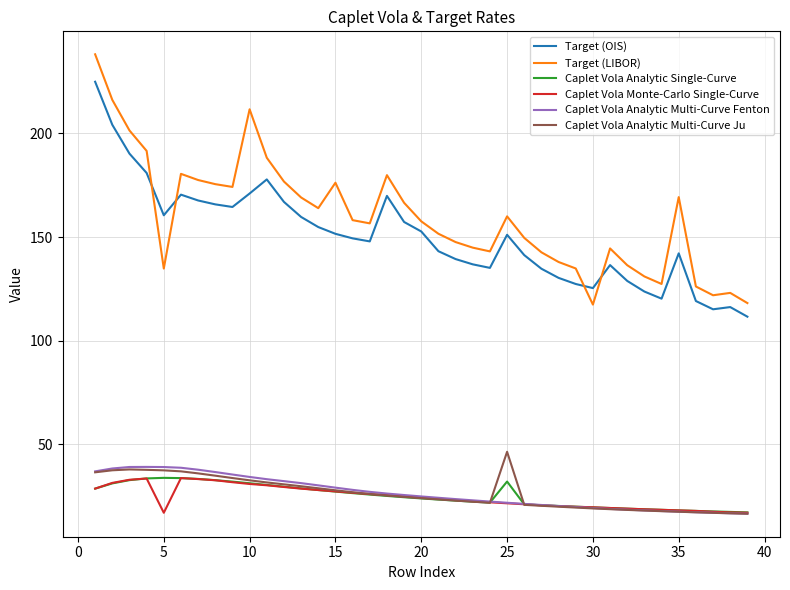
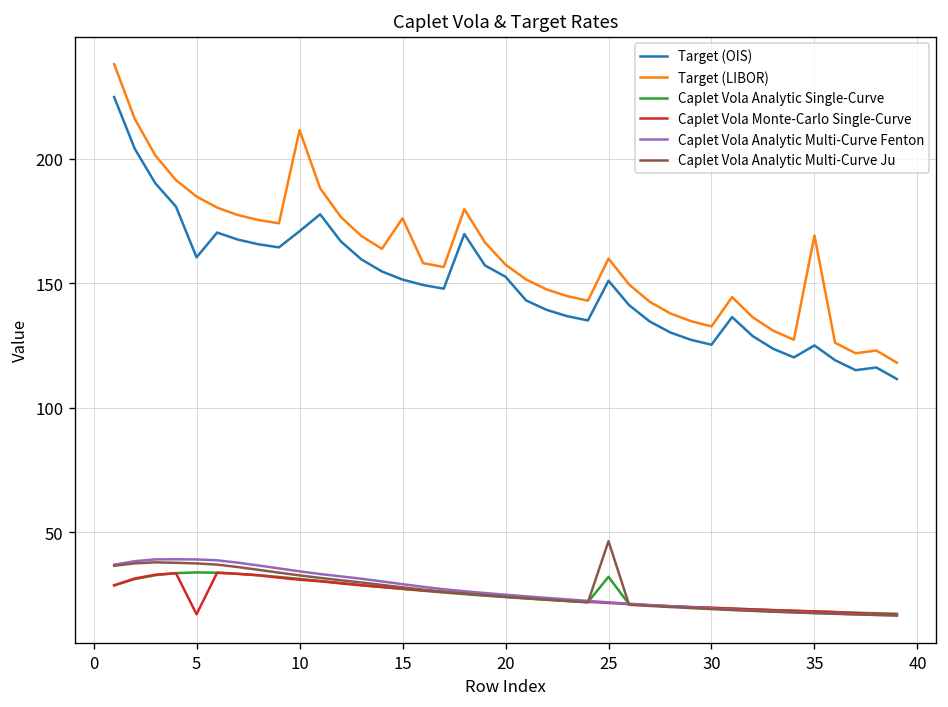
  {
    "Target (OIS)": {
      "5": 160,
      "10": 171,
      "15": 152,
      "20": 153,
      "25": 151,
      "30": 125,
-     "35": 142
+     "35": 125
    },
    "Target (LIBOR)": {
-     "5": 135,
+     "5": 185,
      "10": 212,
      "15": 176,
      "20": 158,
      "25": 160,
-     "30": 117,
+     "30": 133,
      "35": 169
    },
    "Caplet Vola Analytic Single-Curve": {
      "5": 34,
      "25": 32
    },
    "Caplet Vola Monte-Carlo Single-Curve": {
      "5": 17
    },
    "Caplet Vola Analytic Multi-Curve Fenton": {
      "5": 39,
      "10": 34,
      "15": 29
    },
    "Caplet Vola Analytic Multi-Curve Ju": {
      "5": 37,
      "10": 33,
      "25": 46
    }
  }
